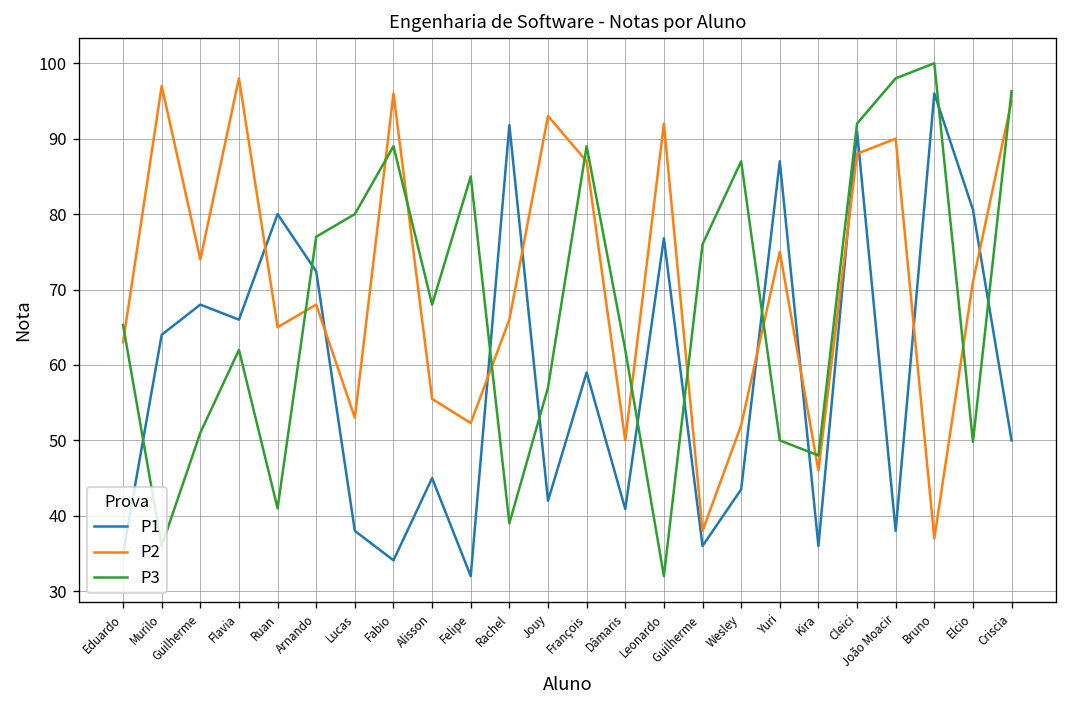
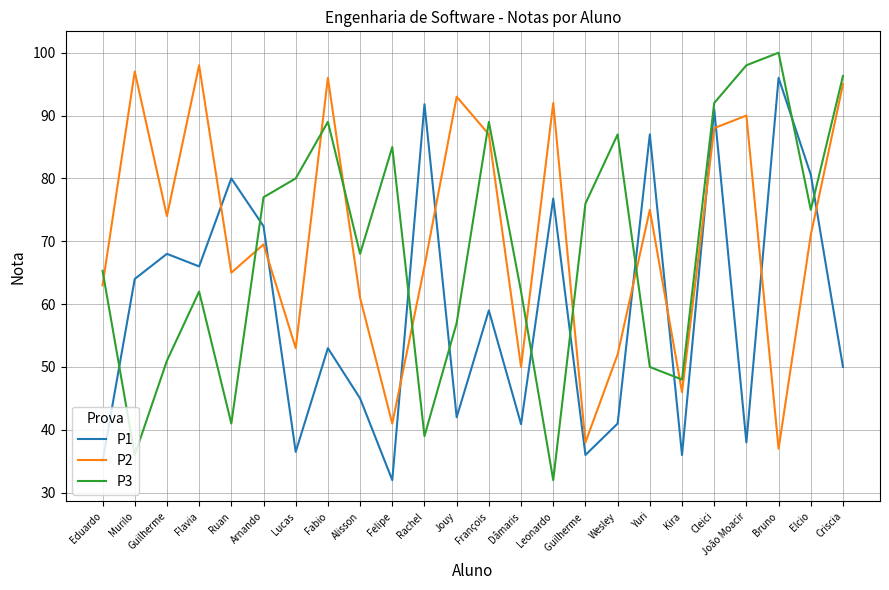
  {
    "P1": {
      "Murilo": 64,
      "Flavia": 66,
      "Ruan": 80,
      "Arnando": 72,
-     "Lucas": 38,
-     "Fabio": 34,
+     "Lucas": 37,
+     "Fabio": 53,
      "Alisson": 45,
      "Felipe": 32,
      "Rachel": 92,
      "Jouy": 42,
      "François": 59,
      "Dâmaris": 41,
      "Leonardo": 77,
-     "Wesley": 44,
+     "Wesley": 41,
      "Yuri": 87,
      "Kira": 36,
      "Cleici": 91,
      "João Moacir": 38,
      "Bruno": 96,
      "Elcio": 81,
      "Criscia": 50
    },
    "P2": {
      "Eduardo": 63,
      "Murilo": 97,
      "Flavia": 98,
      "Ruan": 65,
-     "Arnando": 68,
+     "Arnando": 70,
      "Lucas": 53,
      "Fabio": 96,
-     "Alisson": 56,
-     "Felipe": 52,
+     "Alisson": 61,
+     "Felipe": 41,
      "Rachel": 66,
      "Jouy": 93,
      "François": 87,
      "Dâmaris": 50,
      "Leonardo": 92,
      "Wesley": 52,
      "Yuri": 75,
      "Kira": 46,
      "Cleici": 88,
      "João Moacir": 90,
      "Bruno": 37,
      "Elcio": 71,
      "Criscia": 95
    },
    "P3": {
      "Eduardo": 65,
      "Flavia": 62,
      "Ruan": 41,
      "Arnando": 77,
      "Lucas": 80,
      "Fabio": 89,
      "Alisson": 68,
      "Felipe": 85,
      "Rachel": 39,
      "Jouy": 57,
      "François": 89,
      "Dâmaris": 62,
      "Leonardo": 32,
      "Wesley": 87,
      "Yuri": 50,
      "Kira": 48,
      "Cleici": 92,
      "João Moacir": 98,
      "Bruno": 100,
-     "Elcio": 50,
+     "Elcio": 75,
      "Criscia": 96
    }
  }
